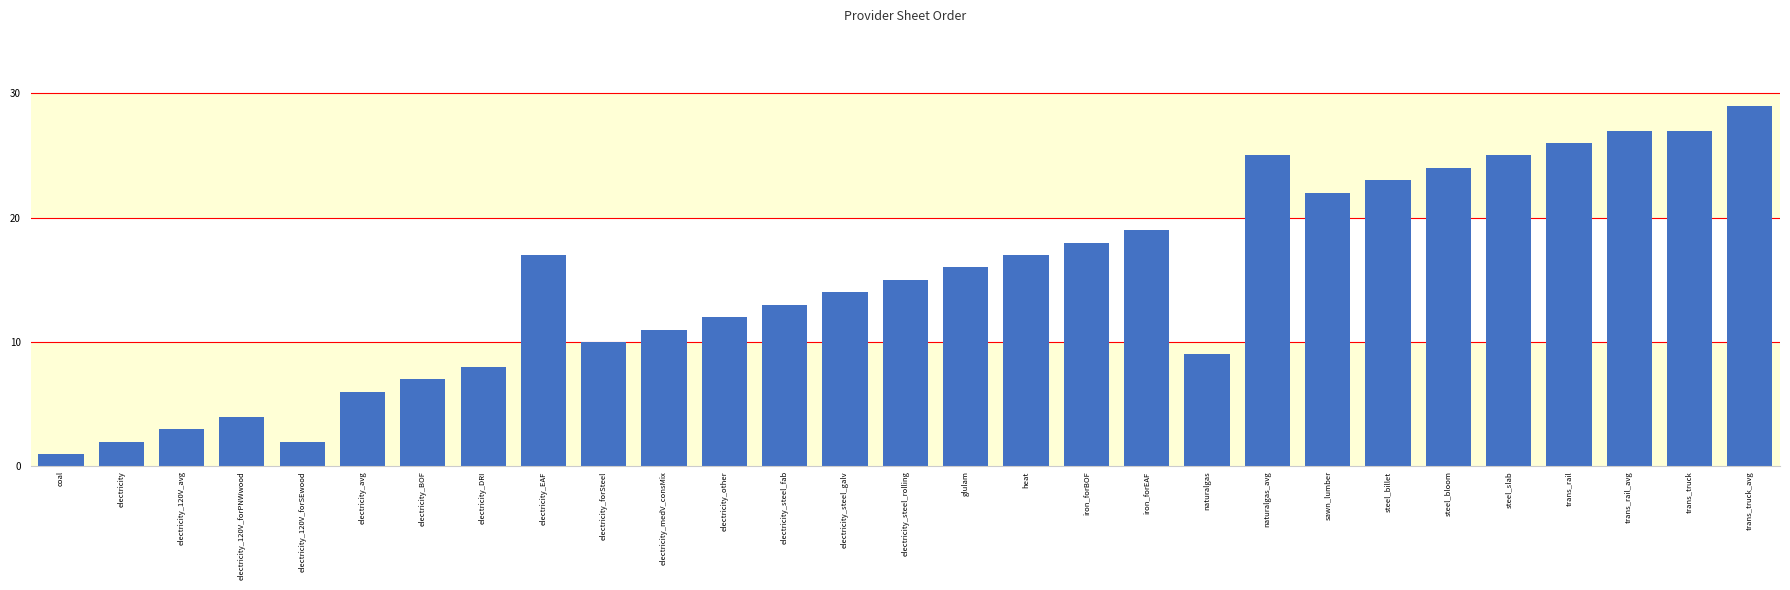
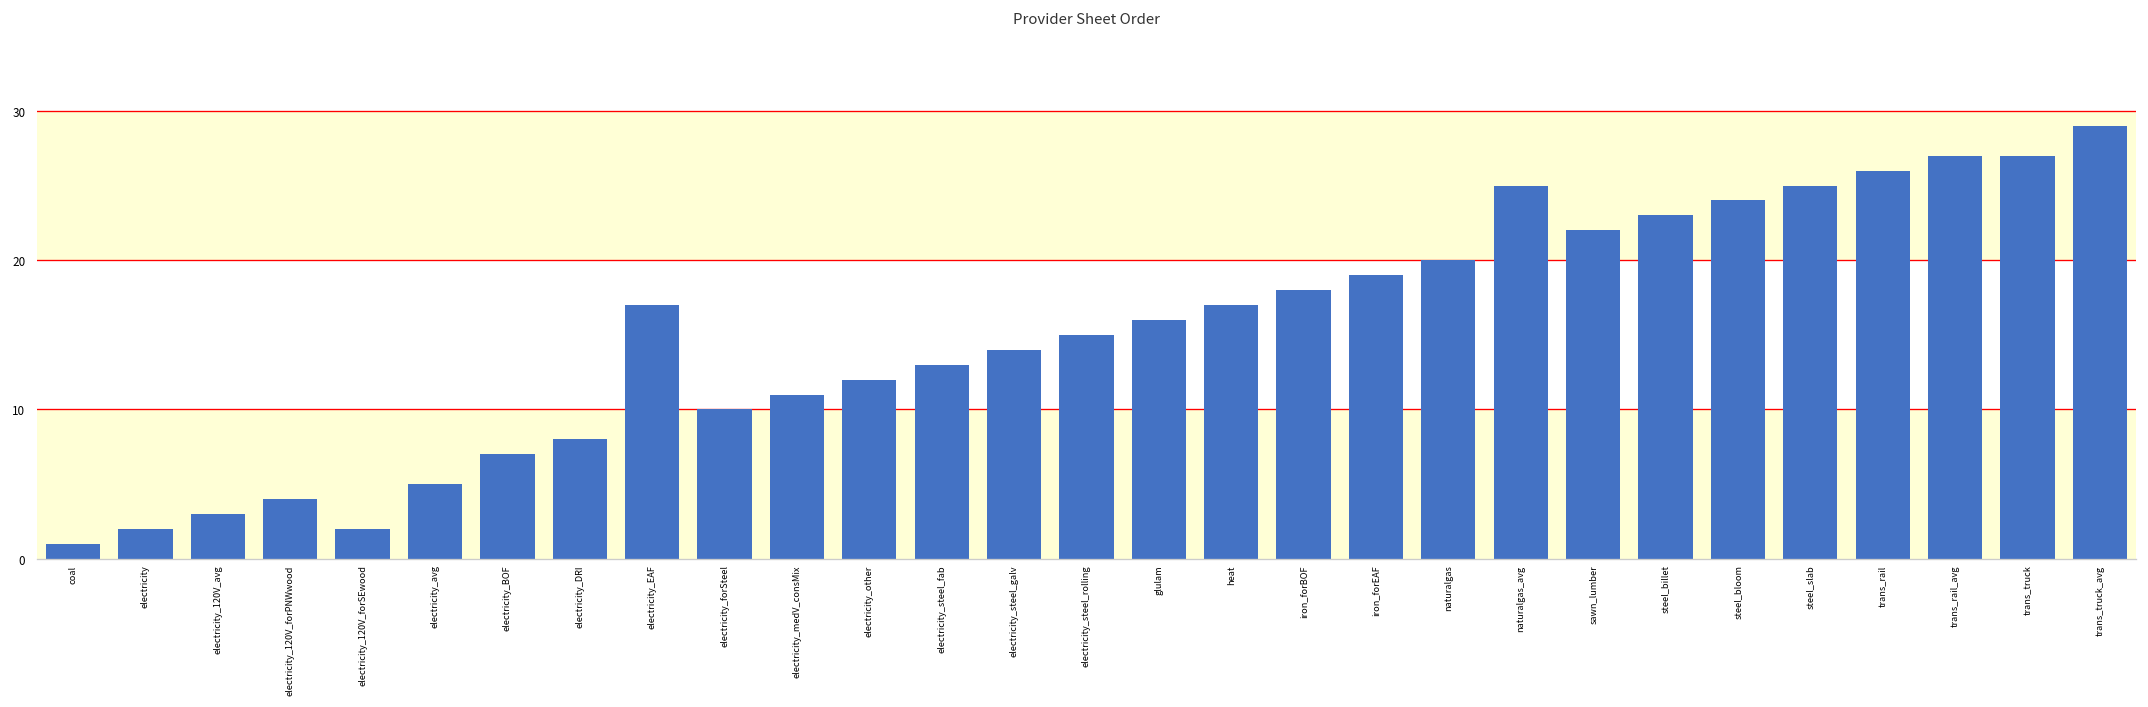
  {
    "coal": 1,
    "electricity": 2,
    "electricity_120V_avg": 3,
    "electricity_120V_forPNWwood": 4,
    "electricity_120V_forSEwood": 2,
-   "electricity_avg": 6,
+   "electricity_avg": 5,
    "electricity_BOF": 7,
    "electricity_DRI": 8,
    "electricity_EAF": 17,
    "electricity_forSteel": 10,
    "electricity_medV_consMix": 11,
    "electricity_other": 12,
    "electricity_steel_fab": 13,
    "electricity_steel_galv": 14,
    "electricity_steel_rolling": 15,
    "glulam": 16,
    "heat": 17,
    "iron_forBOF": 18,
    "iron_forEAF": 19,
-   "naturalgas": 9,
+   "naturalgas": 20,
    "naturalgas_avg": 25,
    "sawn_lumber": 22,
    "steel_billet": 23,
    "steel_bloom": 24,
    "steel_slab": 25,
    "trans_rail": 26,
    "trans_rail_avg": 27,
    "trans_truck": 27,
    "trans_truck_avg": 29
  }
